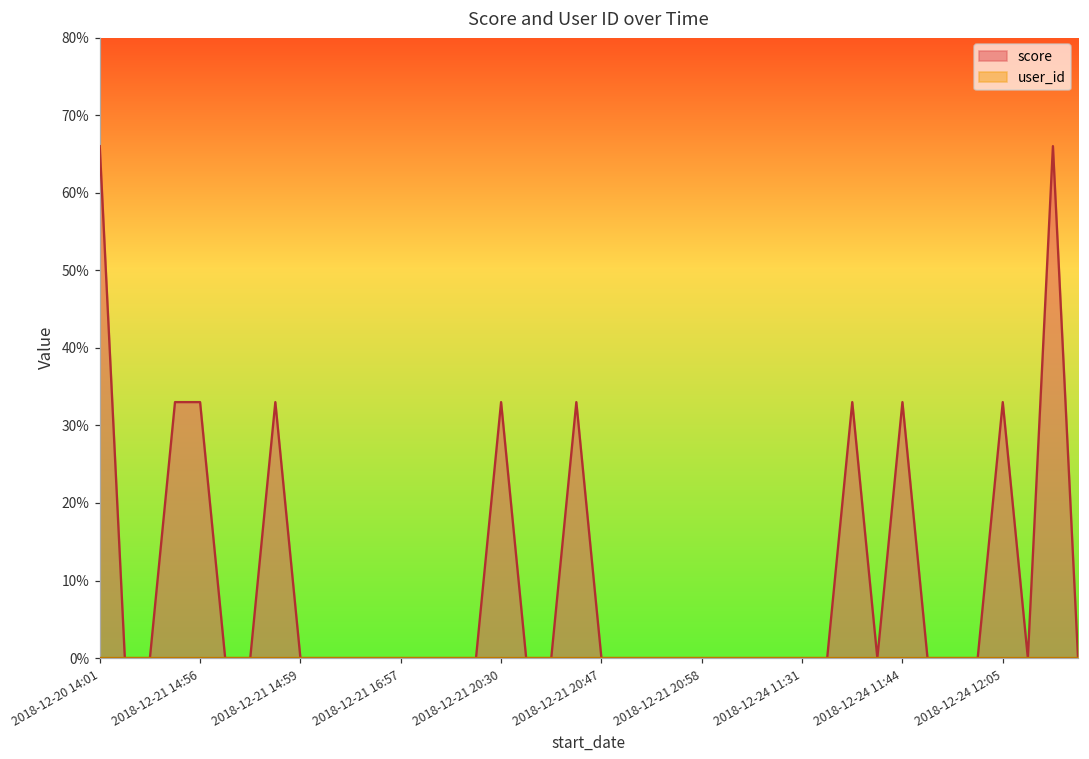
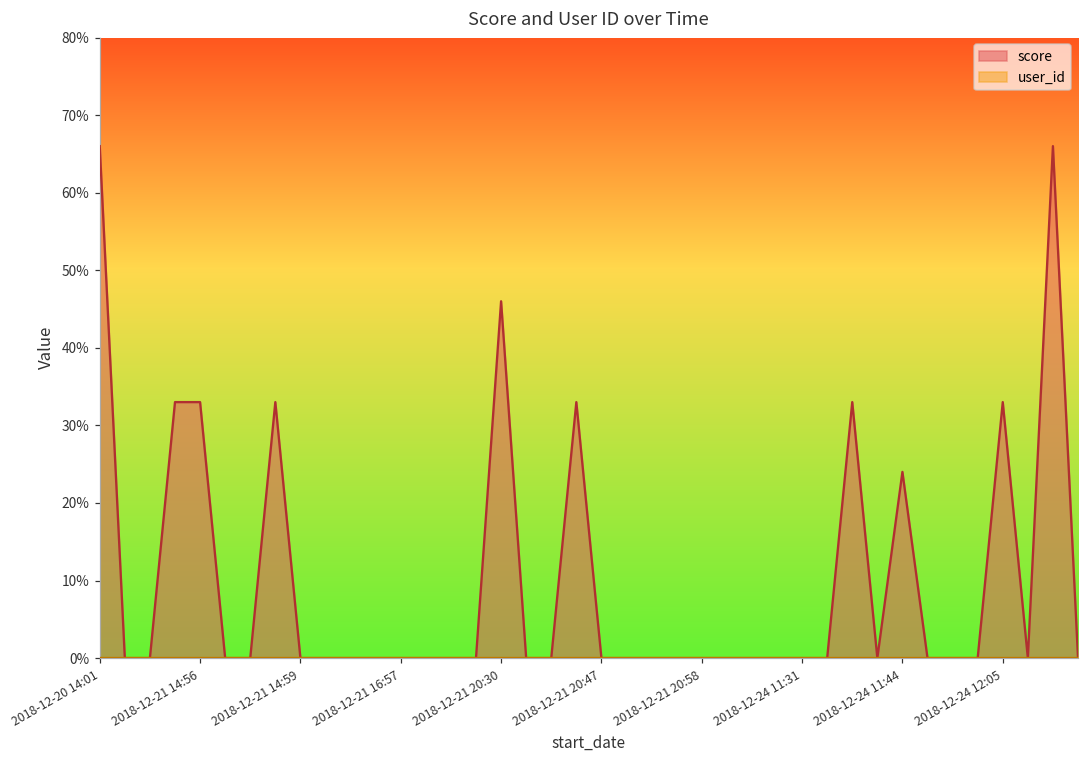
  {
    "score": {
      "2018-12-20 14:01": "66%",
-     "2018-12-21 20:30": "33%",
-     "2018-12-24 11:44": "33%"
+     "2018-12-21 20:30": "46%",
+     "2018-12-24 11:44": "24%"
    },
    "user_id": {
      "2018-12-20 14:01": "0%",
      "2018-12-21 20:30": "0%",
      "2018-12-24 11:44": "0%"
    }
  }
